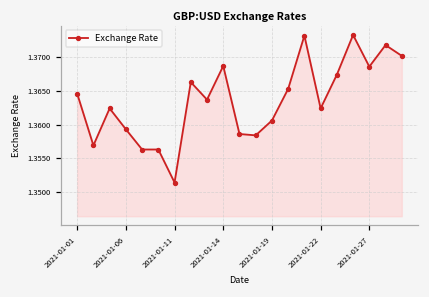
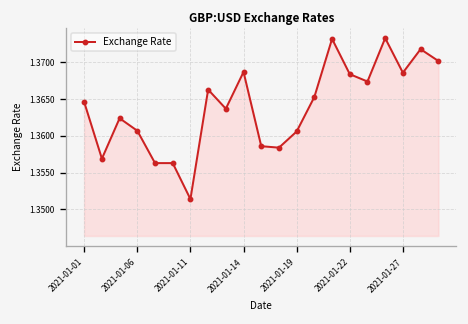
  {
    "2021-01-01": 1.365,
-   "2021-01-06": 1.359,
+   "2021-01-06": 1.361,
    "2021-01-11": 1.351,
    "2021-01-14": 1.369,
    "2021-01-19": 1.361,
-   "2021-01-22": 1.362,
+   "2021-01-22": 1.368,
    "2021-01-27": 1.369
  }
